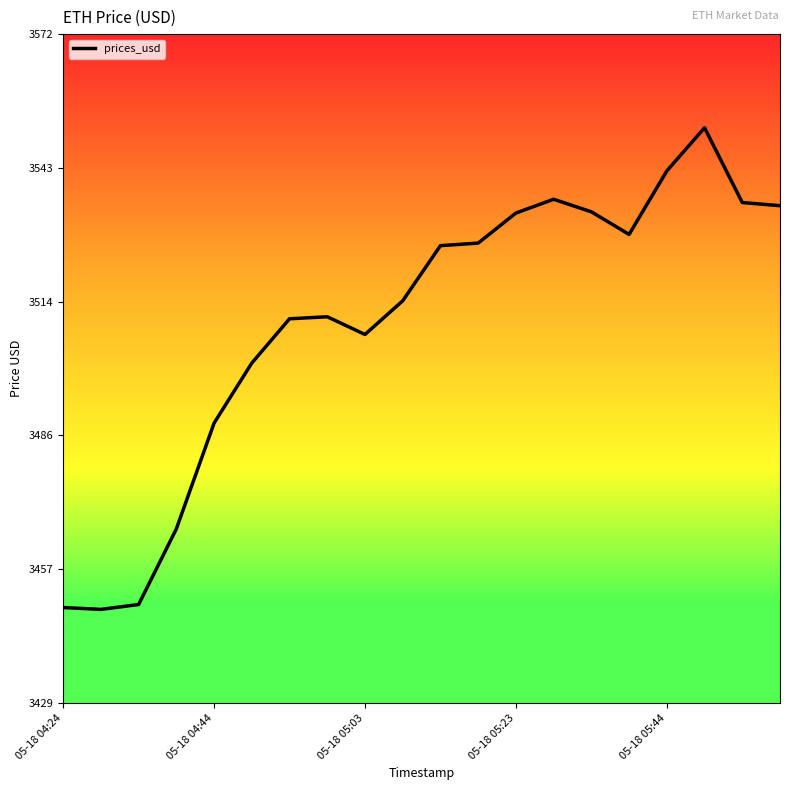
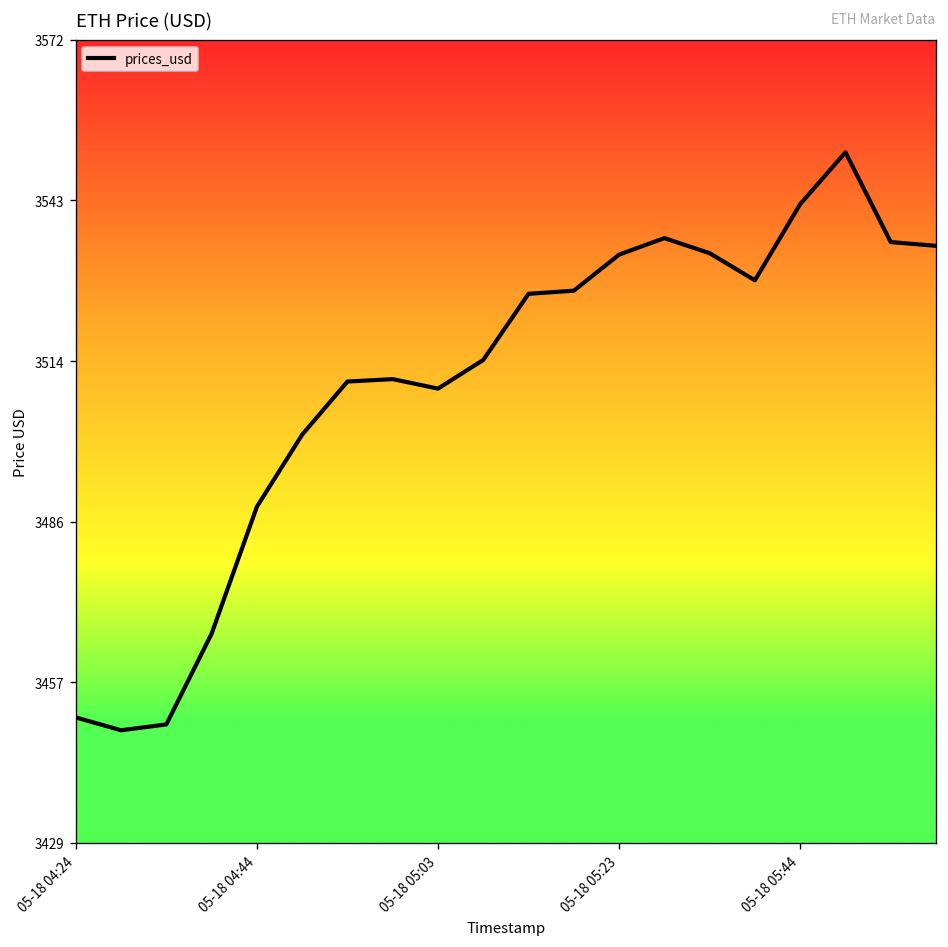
  {
-   "05-18 04:24": 3449,
+   "05-18 04:24": 3451,
    "05-18 04:44": 3488,
-   "05-18 05:03": 3507,
+   "05-18 05:03": 3509,
    "05-18 05:23": 3533,
    "05-18 05:44": 3542
  }
